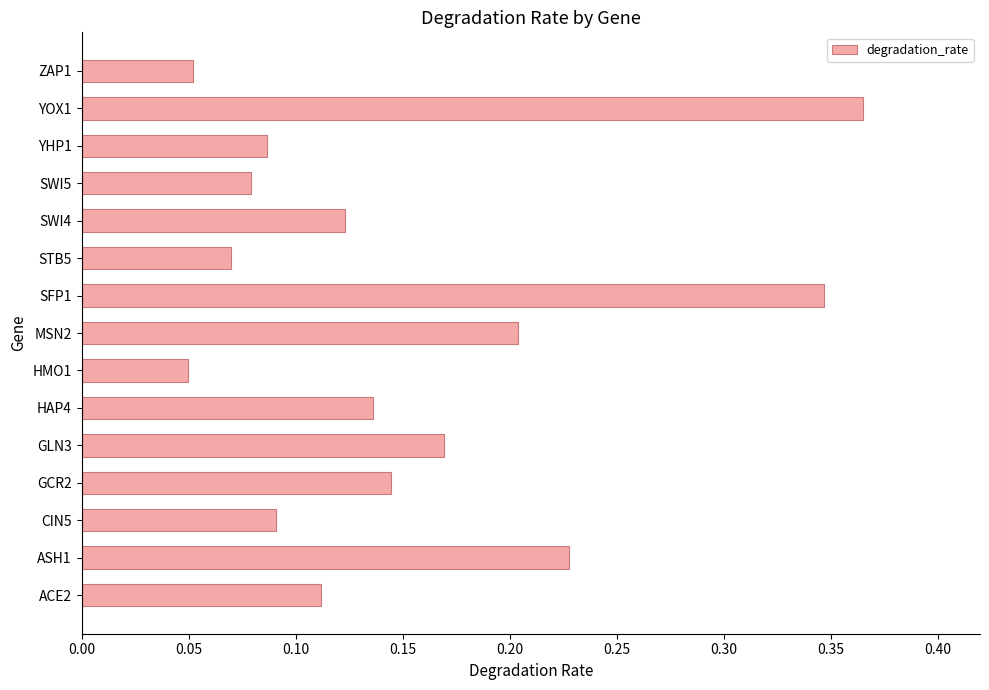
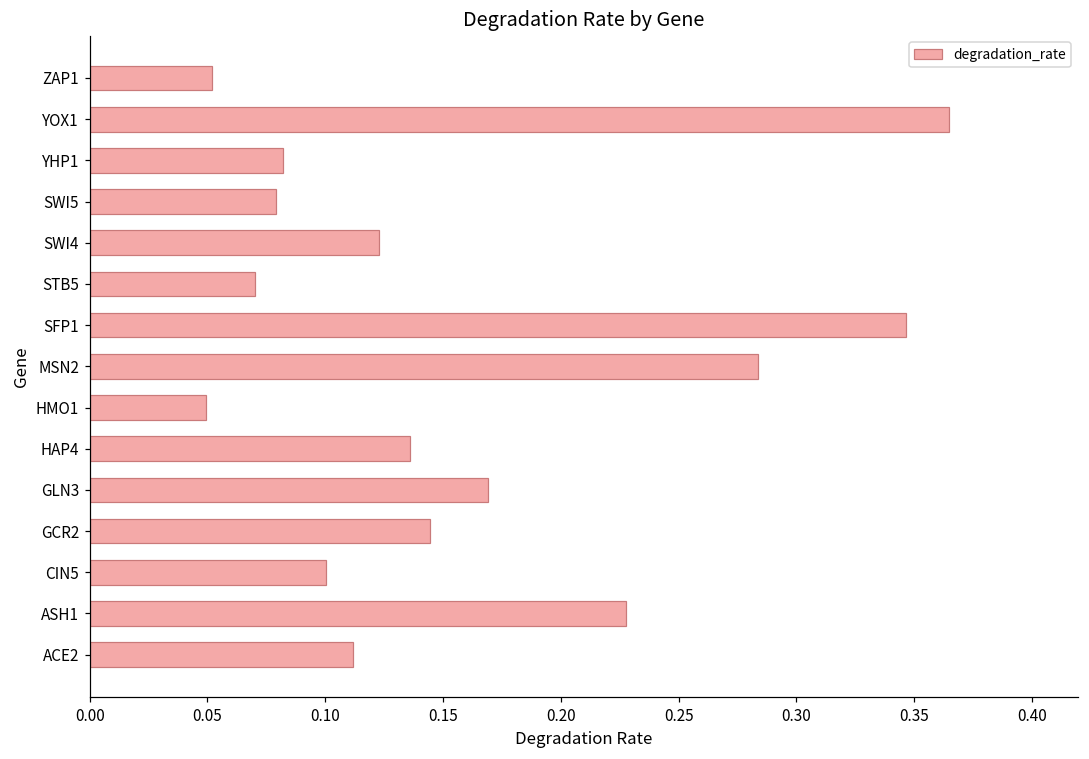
  {
    "ZAP1": 0.052,
    "YOX1": 0.365,
-   "YHP1": 0.087,
+   "YHP1": 0.082,
    "SWI5": 0.079,
    "SWI4": 0.123,
    "STB5": 0.070,
    "SFP1": 0.347,
-   "MSN2": 0.204,
+   "MSN2": 0.284,
    "HMO1": 0.050,
    "HAP4": 0.136,
    "GLN3": 0.169,
    "GCR2": 0.145,
-   "CIN5": 0.091,
+   "CIN5": 0.101,
    "ASH1": 0.228,
    "ACE2": 0.112
  }
